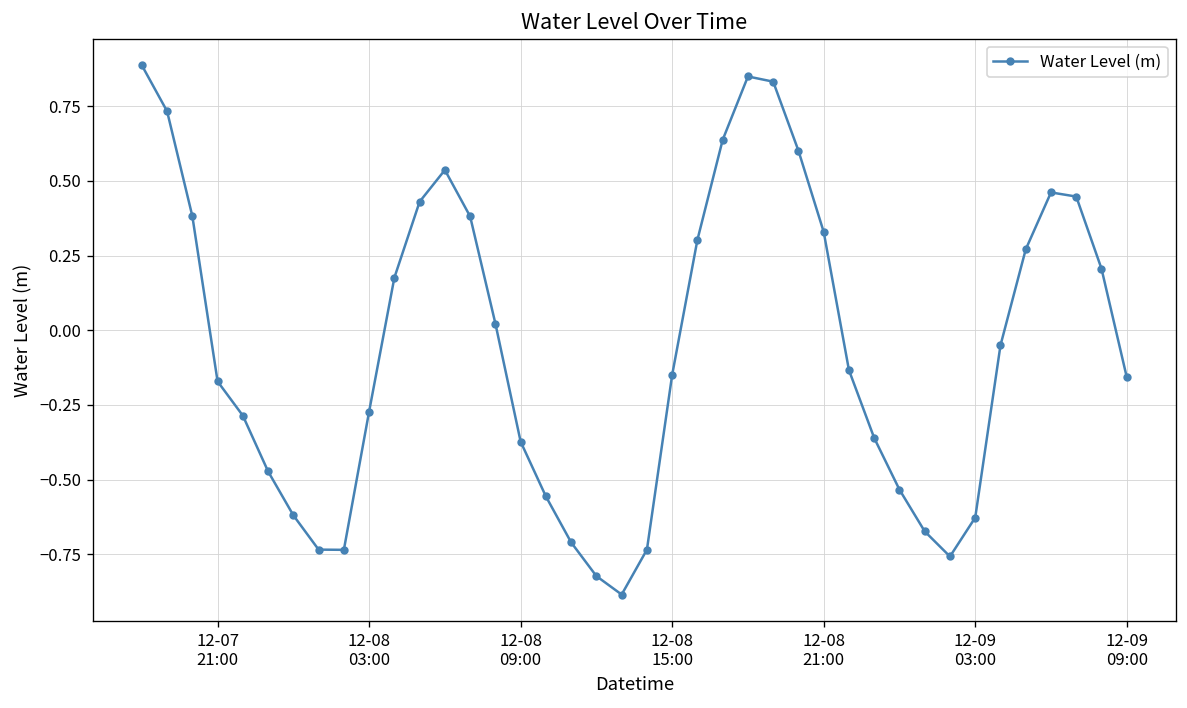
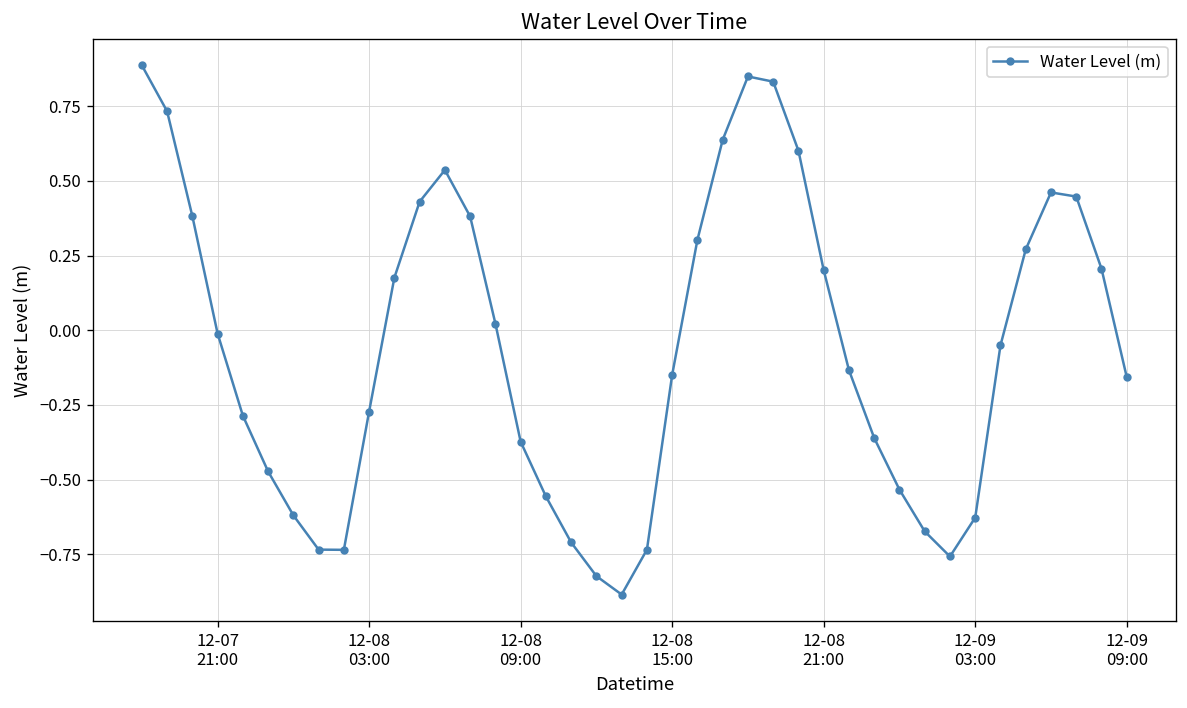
  {
-   "12-07 21:00": -0.17,
+   "12-07 21:00": -0.01,
    "12-08 03:00": -0.27,
    "12-08 09:00": -0.37,
    "12-08 15:00": -0.15,
-   "12-08 21:00": 0.33,
+   "12-08 21:00": 0.20,
    "12-09 03:00": -0.63,
    "12-09 09:00": -0.16
  }
